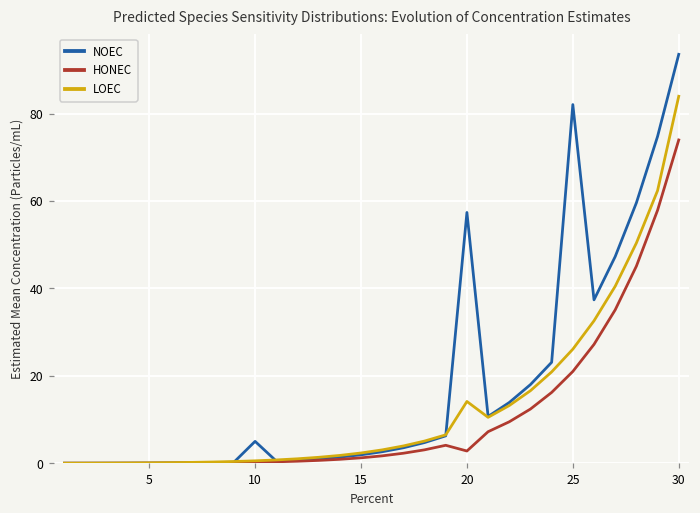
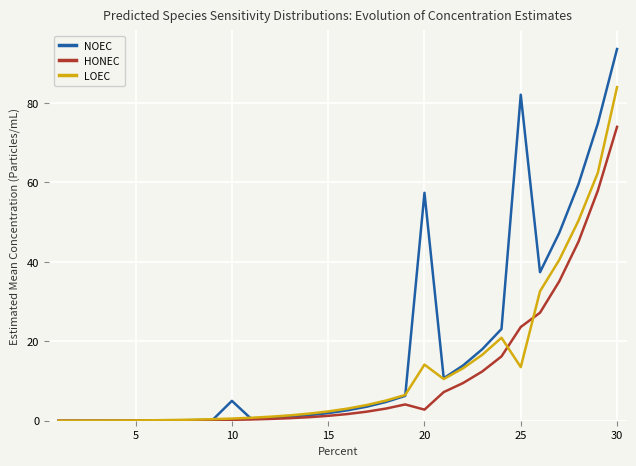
  {
    "NOEC": {
      "10": 5,
      "20": 57,
      "25": 82,
      "30": 94
    },
    "HONEC": {
      "15": 1,
      "20": 3,
-     "25": 21,
+     "25": 24,
      "30": 74
    },
    "LOEC": {
      "20": 14,
-     "25": 26,
+     "25": 14,
      "30": 84
    }
  }
